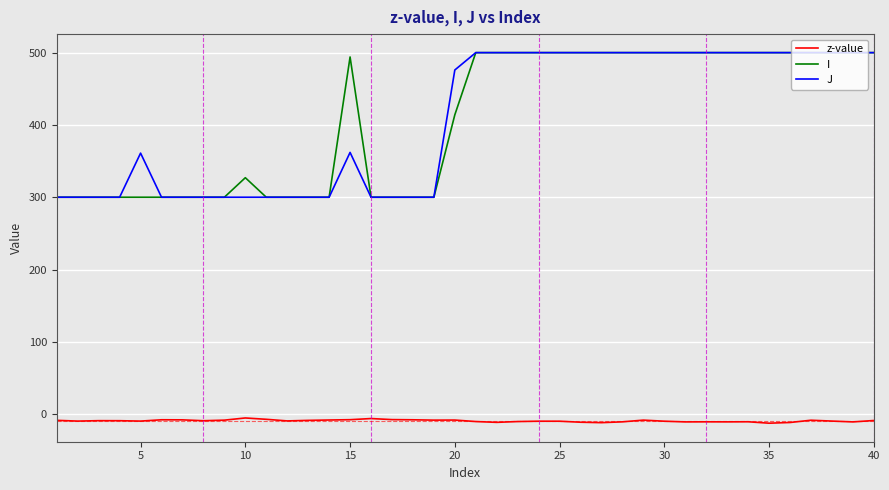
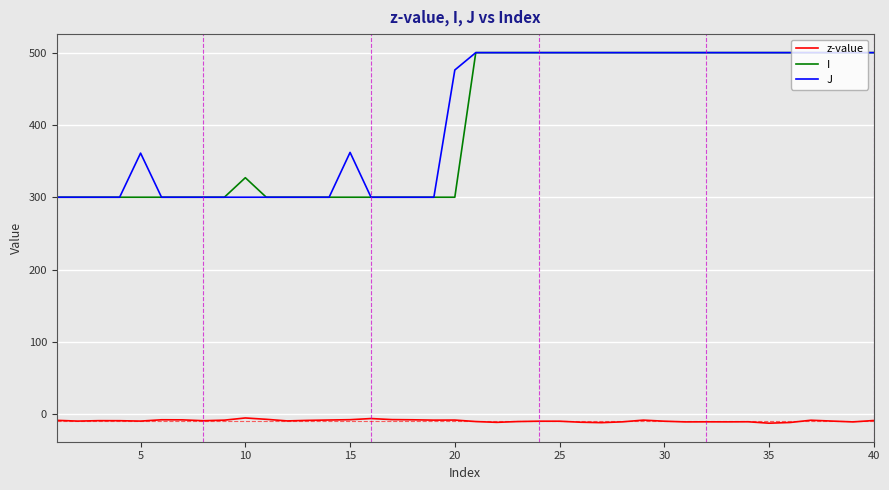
  {
    "z-value": {
      "5": -10,
      "10": -10,
      "15": -10,
      "20": -10,
      "25": -10,
      "30": -10,
      "35": -10,
      "40": -10
    },
    "I": {
      "5": 300,
      "10": 330,
-     "15": 490,
-     "20": 410
+     "15": 300,
+     "20": 300
    },
    "J": {
      "5": 360,
      "10": 300,
      "15": 360,
      "20": 480
    }
  }
